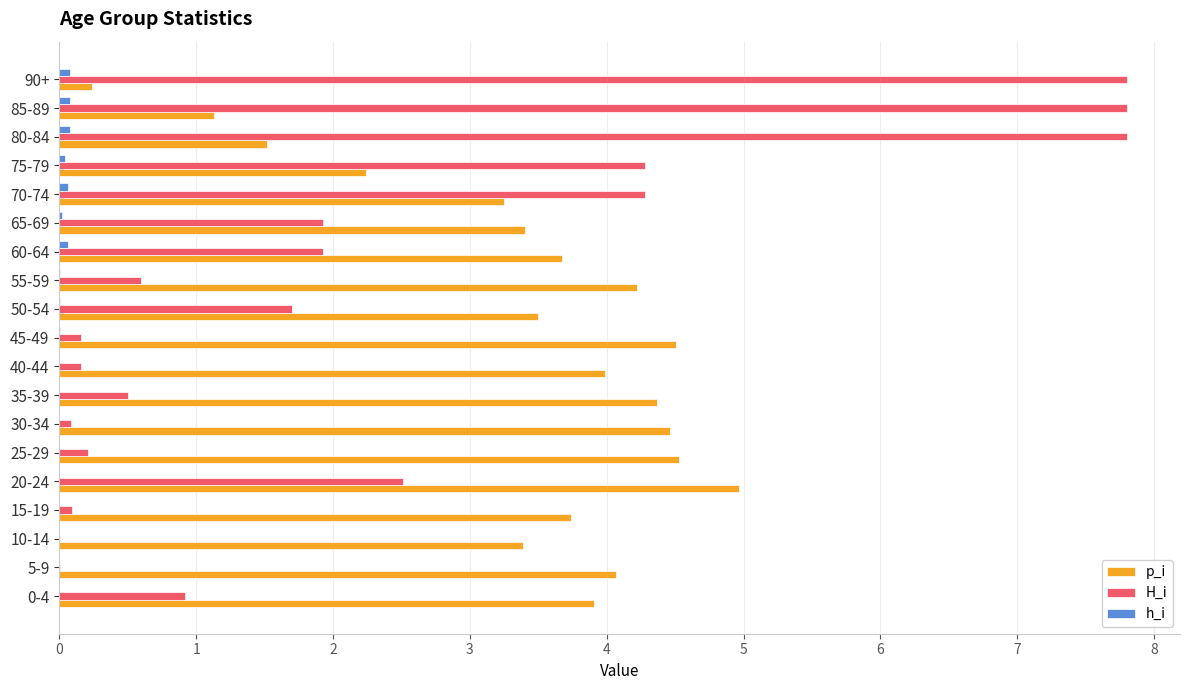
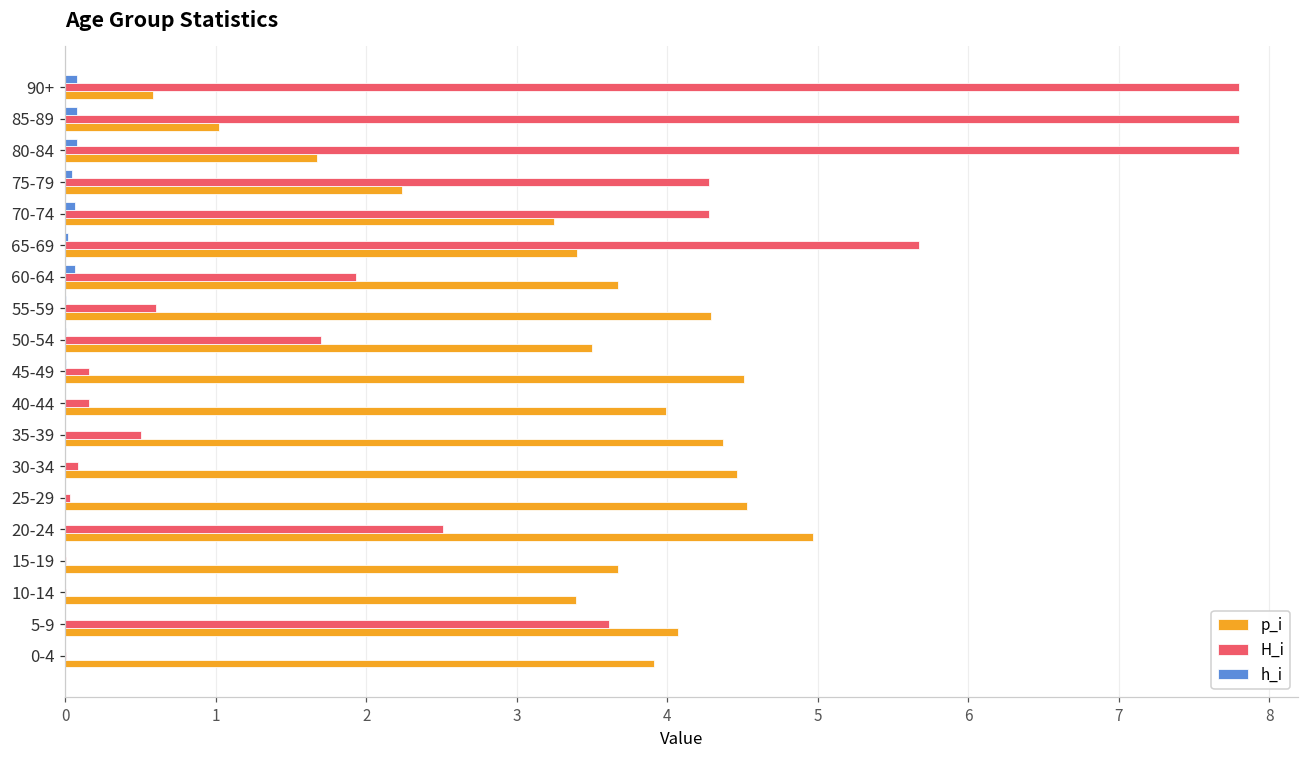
  {
    "p_i": {
-     "90+": 0.24,
-     "85-89": 1.13,
-     "80-84": 1.52,
+     "90+": 0.58,
+     "85-89": 1.02,
+     "80-84": 1.67,
      "75-79": 2.24,
      "70-74": 3.25,
      "65-69": 3.40,
      "60-64": 3.67,
-     "55-59": 4.22,
+     "55-59": 4.29,
      "50-54": 3.50,
      "45-49": 4.51,
      "40-44": 3.99,
      "35-39": 4.37,
      "30-34": 4.46,
      "25-29": 4.53,
      "20-24": 4.97,
-     "15-19": 3.74,
+     "15-19": 3.67,
      "10-14": 3.39,
      "5-9": 4.07,
      "0-4": 3.91
    },
    "H_i": {
      "90+": 7.80,
      "85-89": 7.80,
      "80-84": 7.80,
      "75-79": 4.28,
      "70-74": 4.28,
-     "65-69": 1.93,
+     "65-69": 5.67,
      "60-64": 1.93,
      "55-59": 0.60,
      "50-54": 1.70,
      "45-49": 0.16,
      "40-44": 0.16,
      "35-39": 0.50,
      "30-34": 0.08,
-     "25-29": 0.21,
+     "25-29": 0.03,
      "20-24": 2.51,
-     "15-19": 0.10,
-     "5-9": 0.00,
-     "0-4": 0.92
+     "15-19": 0.01,
+     "5-9": 3.62,
+     "0-4": 0.00
    },
    "h_i": {
      "90+": 0.08,
      "85-89": 0.08,
      "80-84": 0.08,
      "75-79": 0.04,
      "70-74": 0.06,
      "65-69": 0.02,
      "60-64": 0.06
    }
  }
